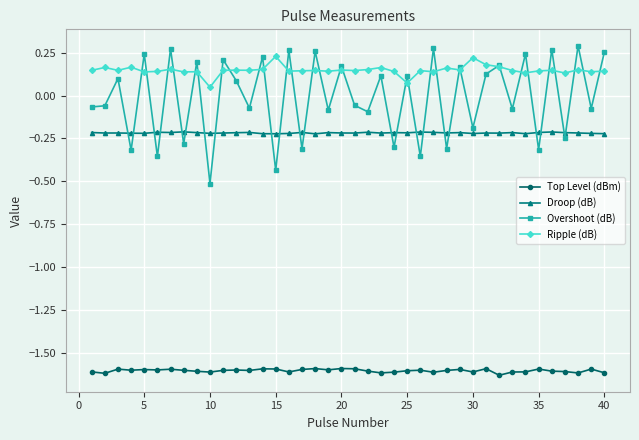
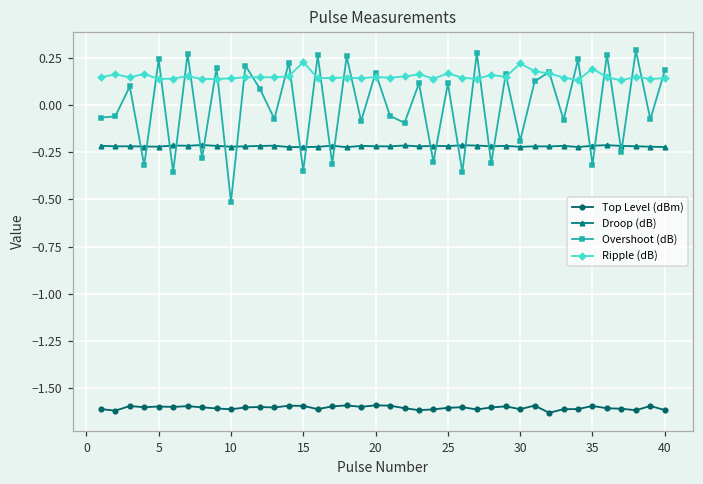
  {
    "Overshoot (dB)": {
      "5": 0.24,
      "10": -0.51,
-     "15": -0.44,
+     "15": -0.35,
      "20": 0.17,
      "25": 0.12,
      "30": -0.19,
      "35": -0.32,
-     "40": 0.25
+     "40": 0.18
    },
    "Ripple (dB)": {
      "5": 0.14,
-     "10": 0.05,
+     "10": 0.14,
      "15": 0.23,
      "20": 0.15,
-     "25": 0.07,
+     "25": 0.17,
      "30": 0.22,
-     "35": 0.14,
+     "35": 0.19,
      "40": 0.14
    }
  }
